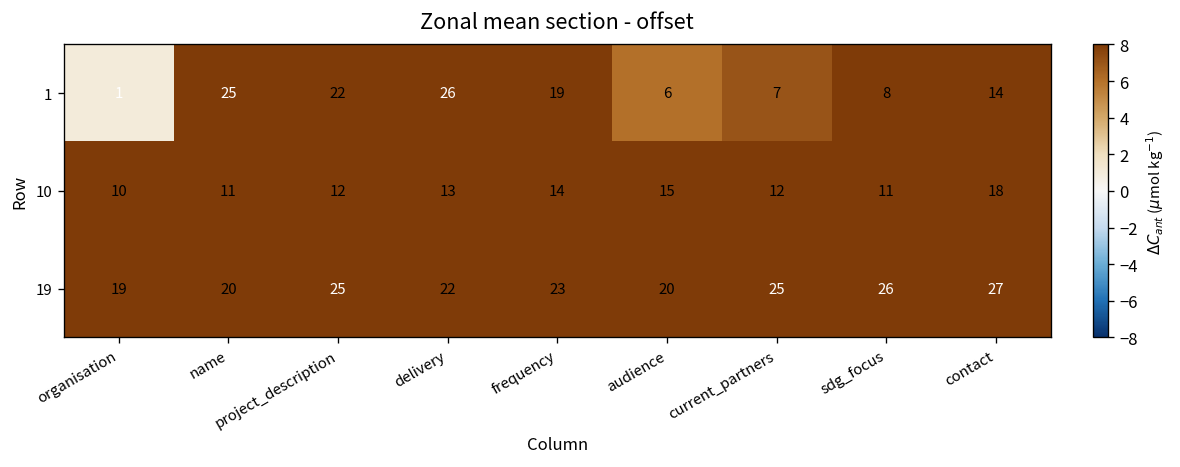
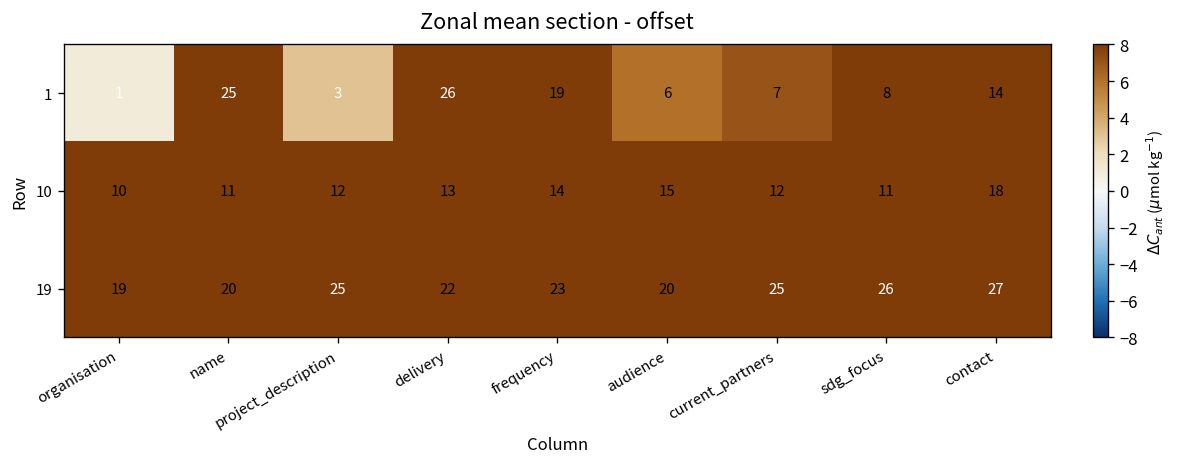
  {
    "1": {
      "name": 25,
-     "project_description": 22,
+     "project_description": 3,
      "delivery": 26,
      "frequency": 19,
      "audience": 6,
      "current_partners": 7,
      "sdg_focus": 8,
      "contact": 14
    },
    "10": {
      "organisation": 10,
      "name": 11,
      "project_description": 12,
      "delivery": 13,
      "frequency": 14,
      "audience": 15,
      "current_partners": 12,
      "sdg_focus": 11,
      "contact": 18
    },
    "19": {
      "organisation": 19,
      "name": 20,
      "project_description": 25,
      "delivery": 22,
      "frequency": 23,
      "audience": 20,
      "current_partners": 25,
      "sdg_focus": 26,
      "contact": 27
    }
  }
